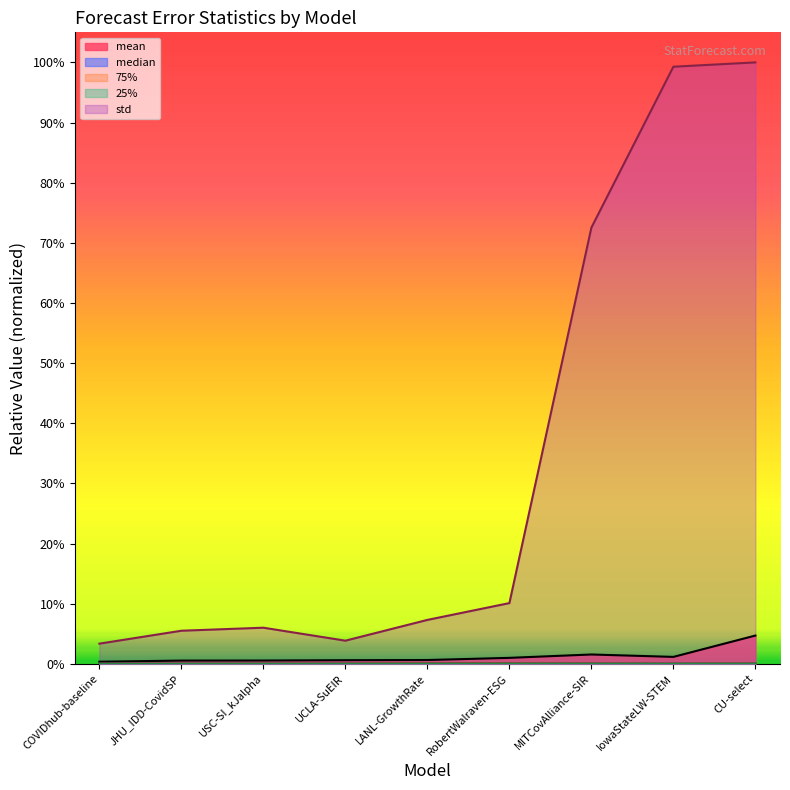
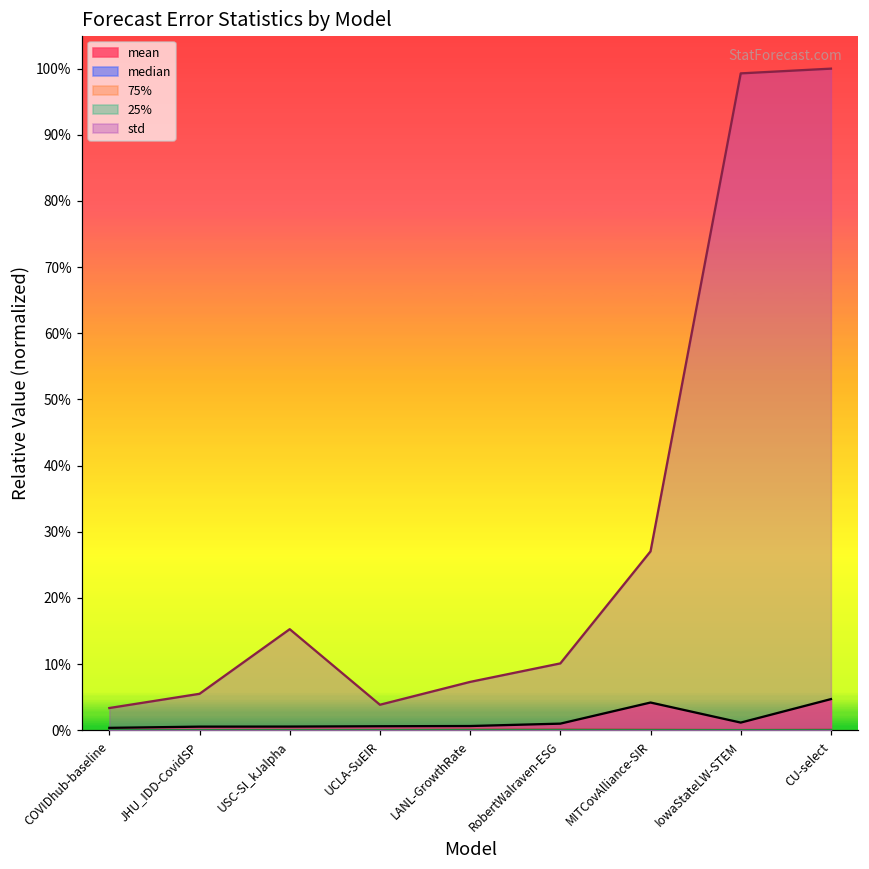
  {
    "mean": {
      "JHU_IDD-CovidSP": "1%",
      "USC-SI_kJalpha": "1%",
      "UCLA-SuEIR": "1%",
      "LANL-GrowthRate": "1%",
      "RobertWalraven-ESG": "1%",
-     "MITCovAlliance-SIR": "2%",
+     "MITCovAlliance-SIR": "4%",
      "IowaStateLW-STEM": "1%",
      "CU-select": "5%"
    },
    "std": {
      "COVIDhub-baseline": "3%",
      "JHU_IDD-CovidSP": "6%",
-     "USC-SI_kJalpha": "6%",
+     "USC-SI_kJalpha": "15%",
      "UCLA-SuEIR": "4%",
      "LANL-GrowthRate": "7%",
      "RobertWalraven-ESG": "10%",
-     "MITCovAlliance-SIR": "73%",
+     "MITCovAlliance-SIR": "27%",
      "IowaStateLW-STEM": "99%",
      "CU-select": "100%"
    }
  }
